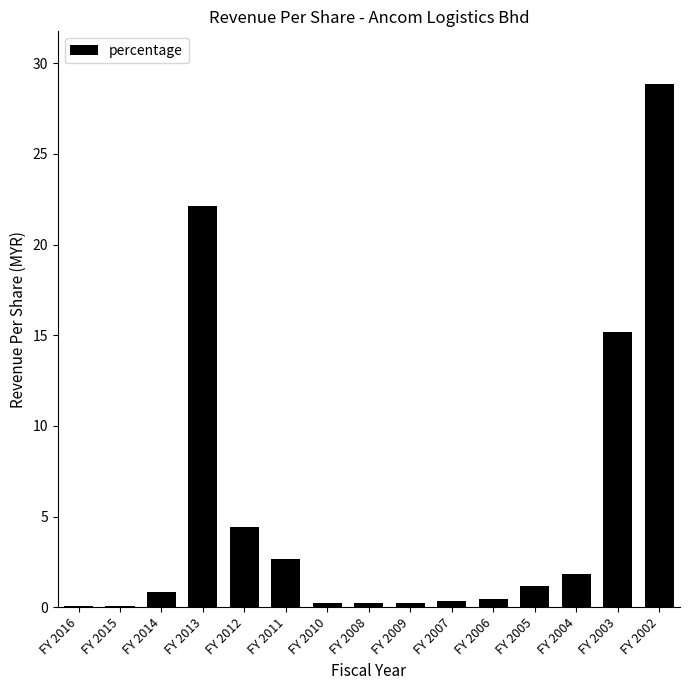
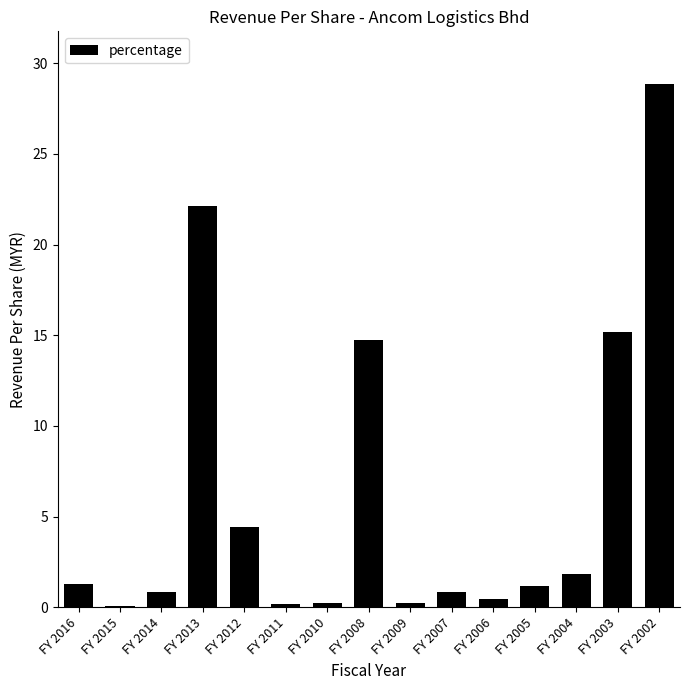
  {
-   "FY 2016": 0.1,
+   "FY 2016": 1.3,
    "FY 2014": 0.8,
    "FY 2013": 22.1,
    "FY 2012": 4.4,
-   "FY 2011": 2.7,
+   "FY 2011": 0.2,
    "FY 2010": 0.2,
-   "FY 2008": 0.2,
+   "FY 2008": 14.8,
    "FY 2009": 0.3,
-   "FY 2007": 0.3,
+   "FY 2007": 0.8,
    "FY 2006": 0.4,
    "FY 2005": 1.2,
    "FY 2004": 1.8,
    "FY 2003": 15.2,
    "FY 2002": 28.9
  }
